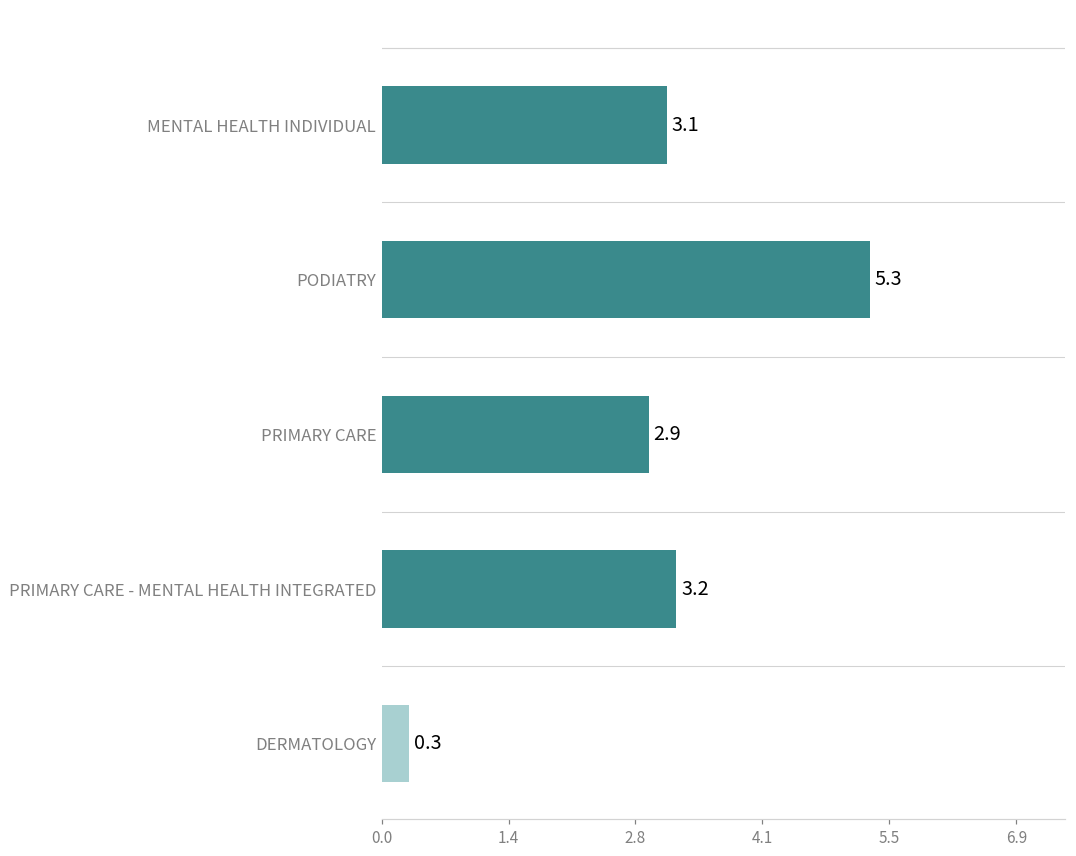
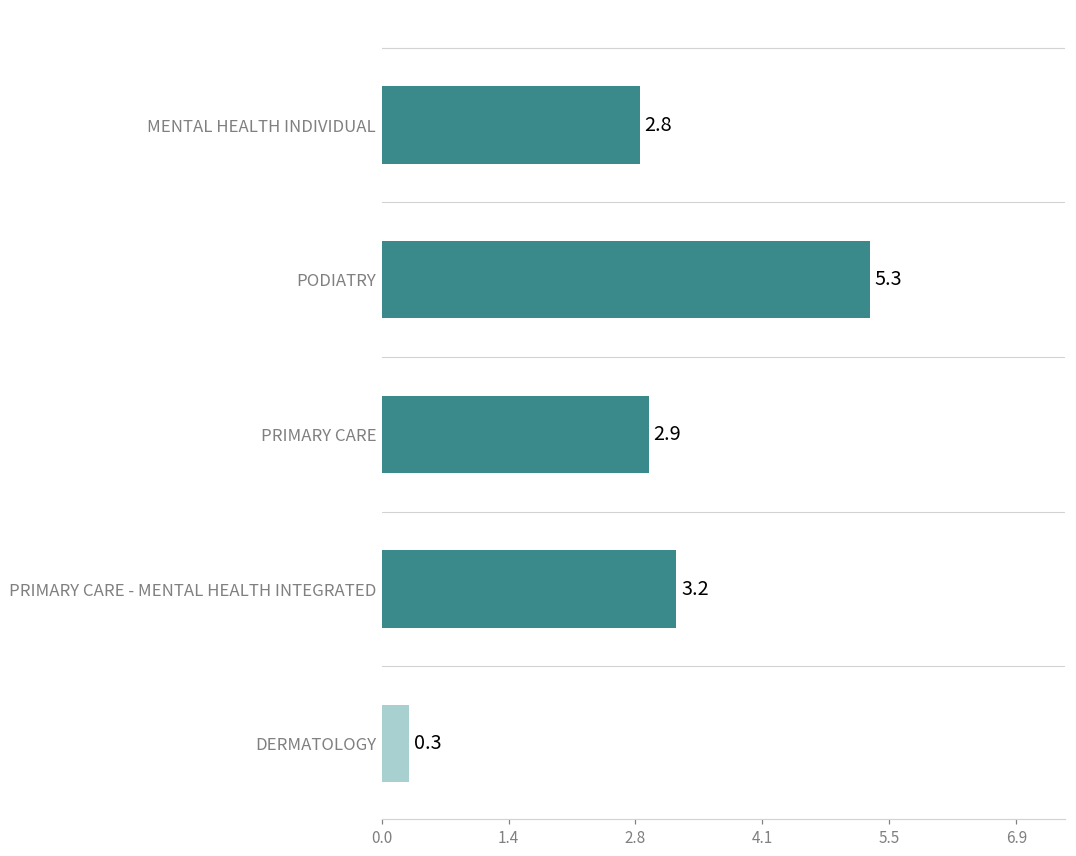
  {
-   "MENTAL HEALTH INDIVIDUAL": 3.1,
+   "MENTAL HEALTH INDIVIDUAL": 2.8,
    "PODIATRY": 5.3,
    "PRIMARY CARE": 2.9,
    "PRIMARY CARE - MENTAL HEALTH INTEGRATED": 3.2,
    "DERMATOLOGY": 0.3
  }
